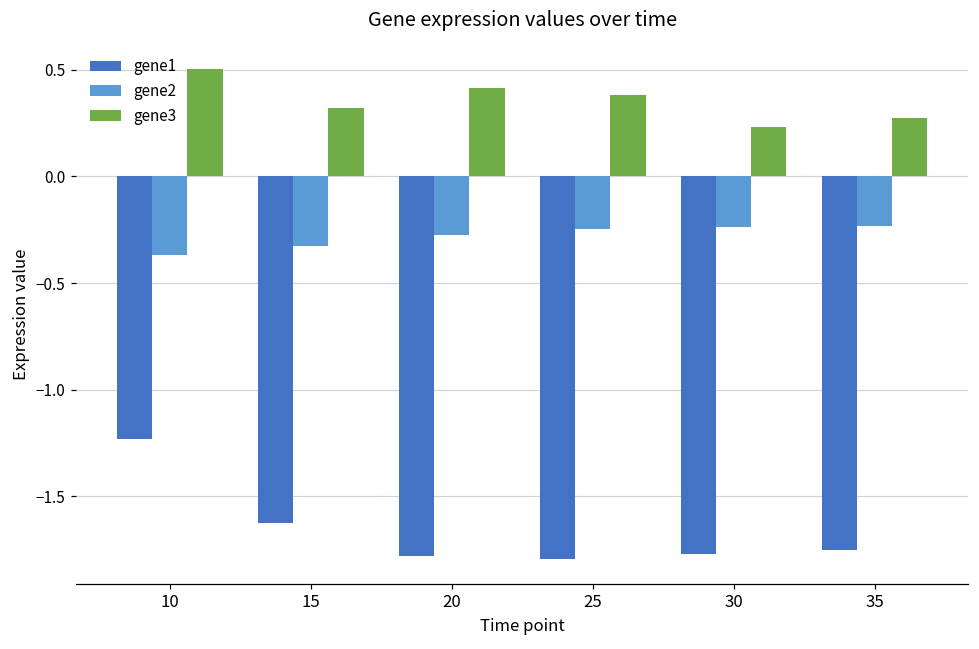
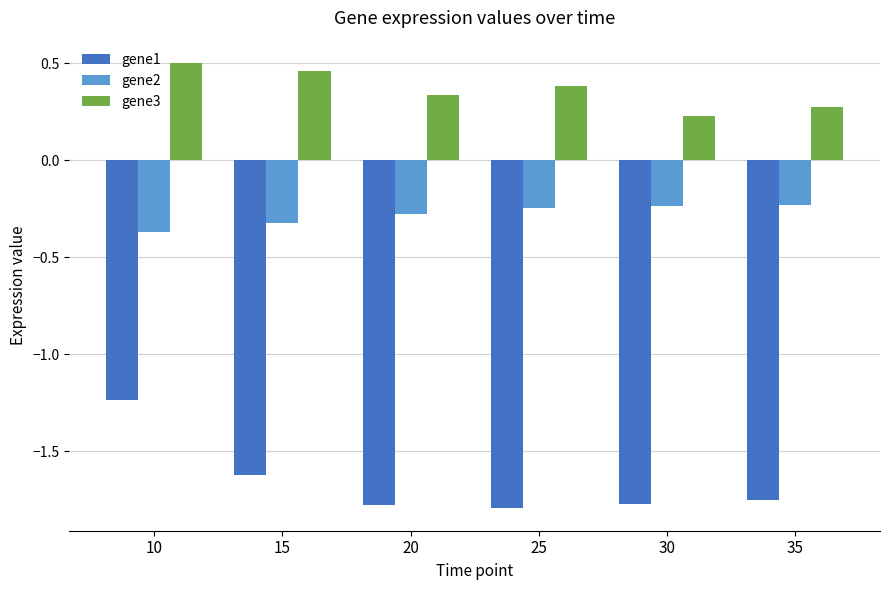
  {
    "gene3": {
      "10": 0.50,
-     "15": 0.32,
-     "20": 0.41,
+     "15": 0.46,
+     "20": 0.34,
      "25": 0.38,
      "30": 0.23,
      "35": 0.28
    }
  }
